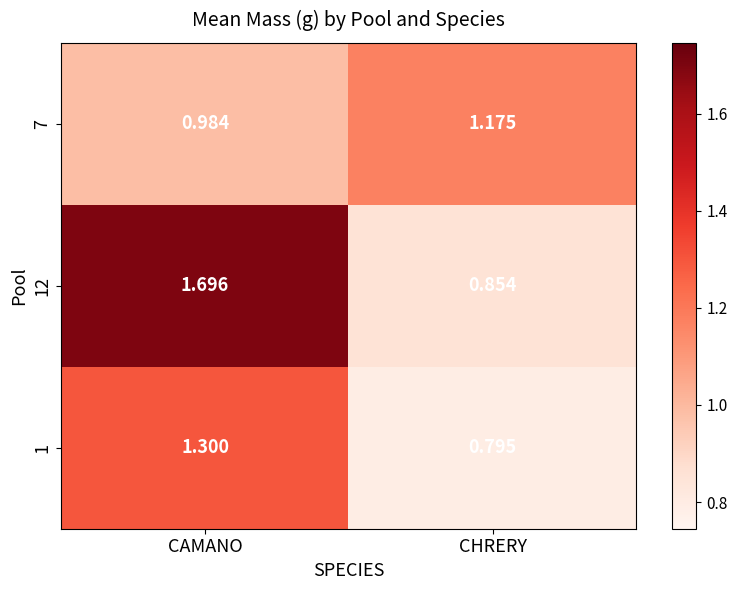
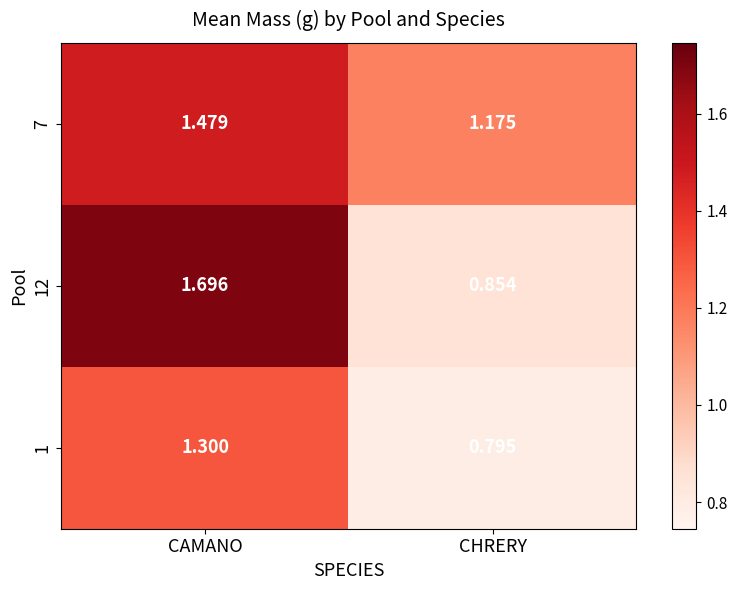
  {
    "7": {
-     "CAMANO": 0.984,
+     "CAMANO": 1.479,
      "CHRERY": 1.175
    },
    "12": {
      "CAMANO": 1.696
    },
    "1": {
      "CAMANO": 1.300
    }
  }
